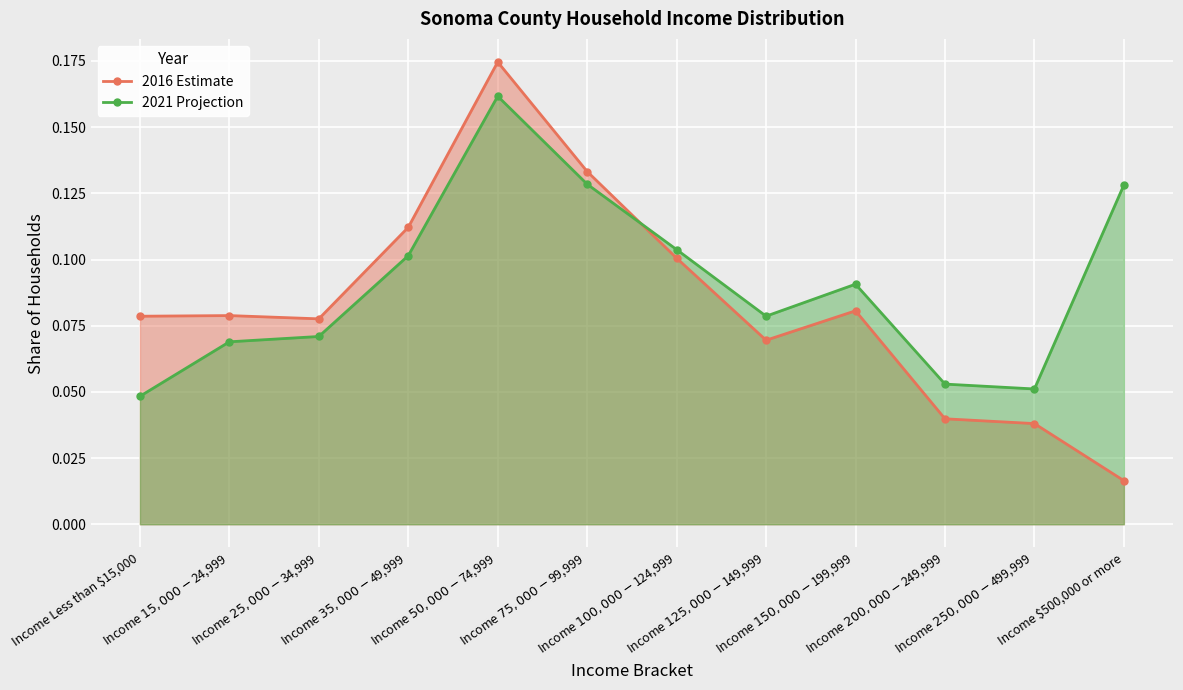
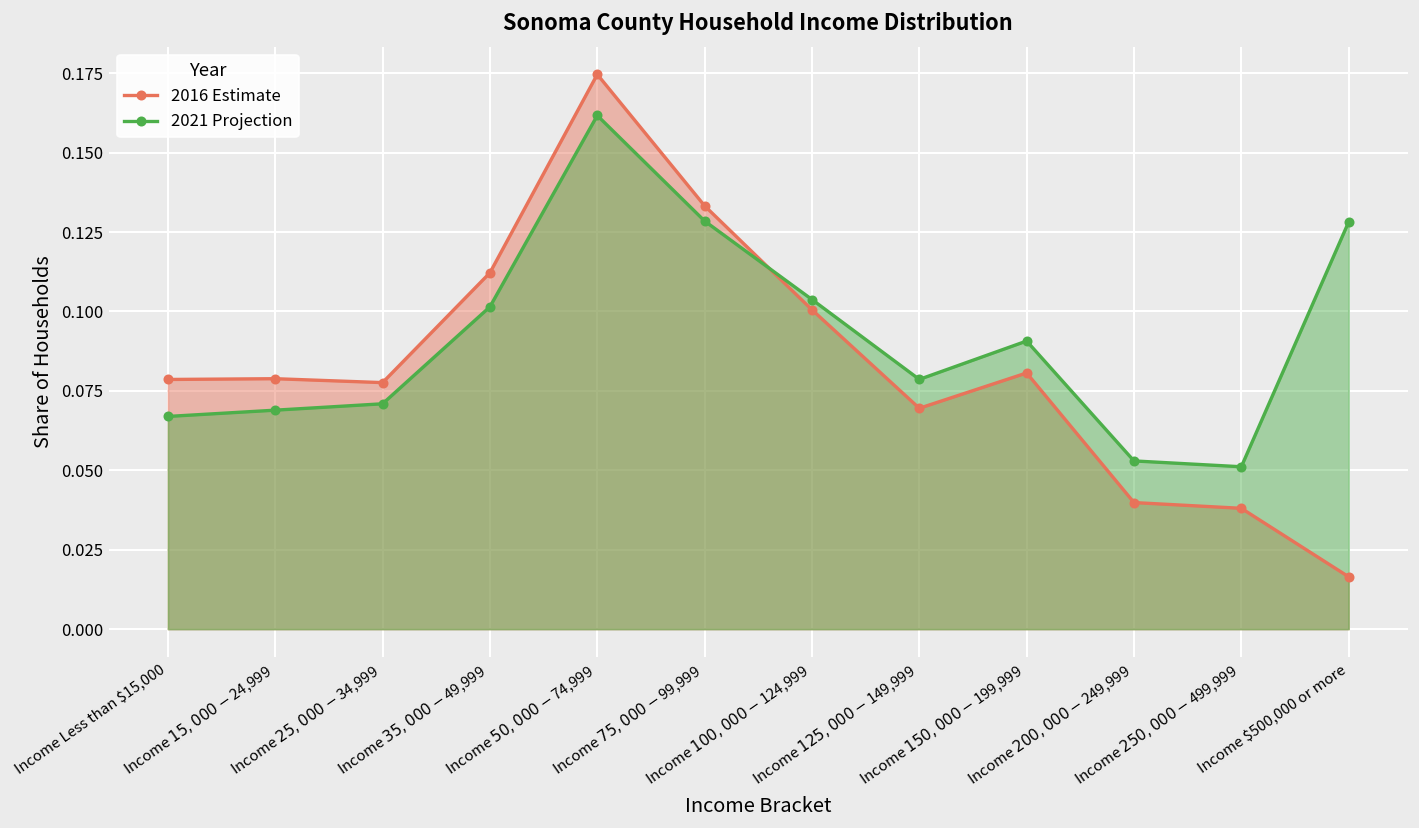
  {
    "2016 Estimate": {
      "Income Less than $15,000": 0.079,
      "Income $500,000 or more": 0.016
    },
    "2021 Projection": {
-     "Income Less than $15,000": 0.048,
+     "Income Less than $15,000": 0.067,
      "Income $500,000 or more": 0.128
    }
  }
